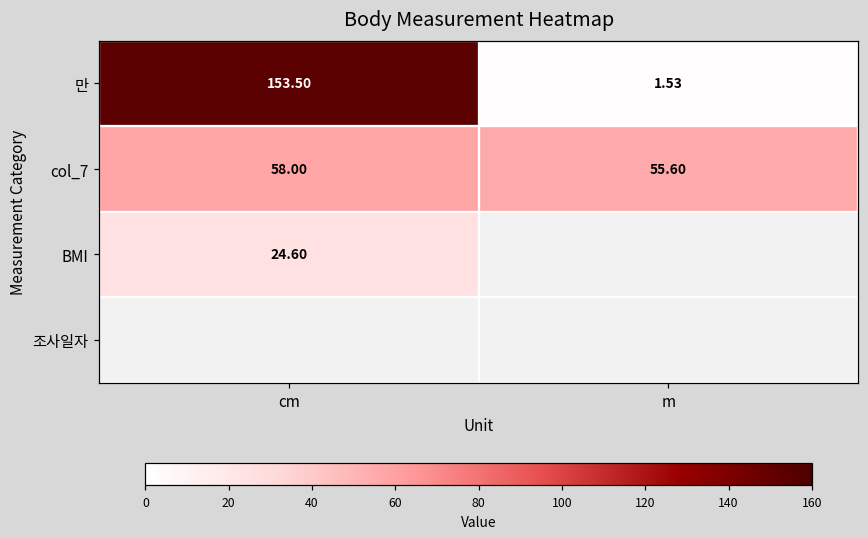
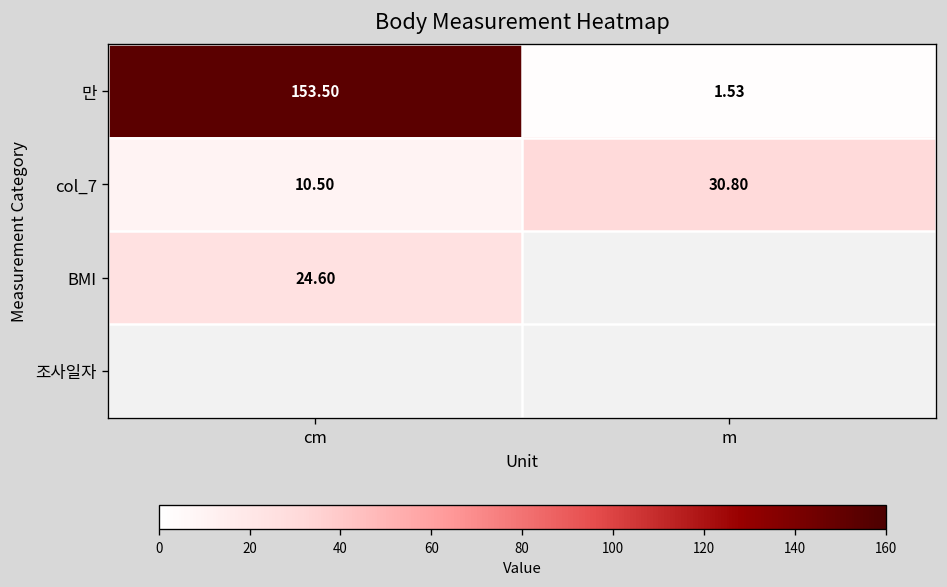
  {
    "만": {
      "cm": 153.50,
      "m": 1.53
    },
    "col_7": {
-     "cm": 58.00,
-     "m": 55.60
+     "cm": 10.50,
+     "m": 30.80
    },
    "BMI": {
      "cm": 24.60
    }
  }
